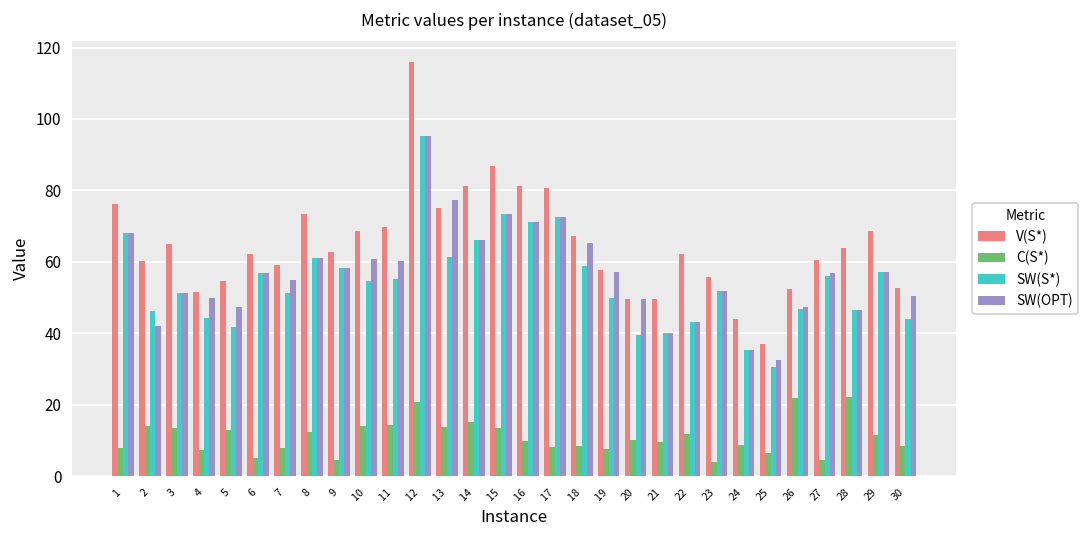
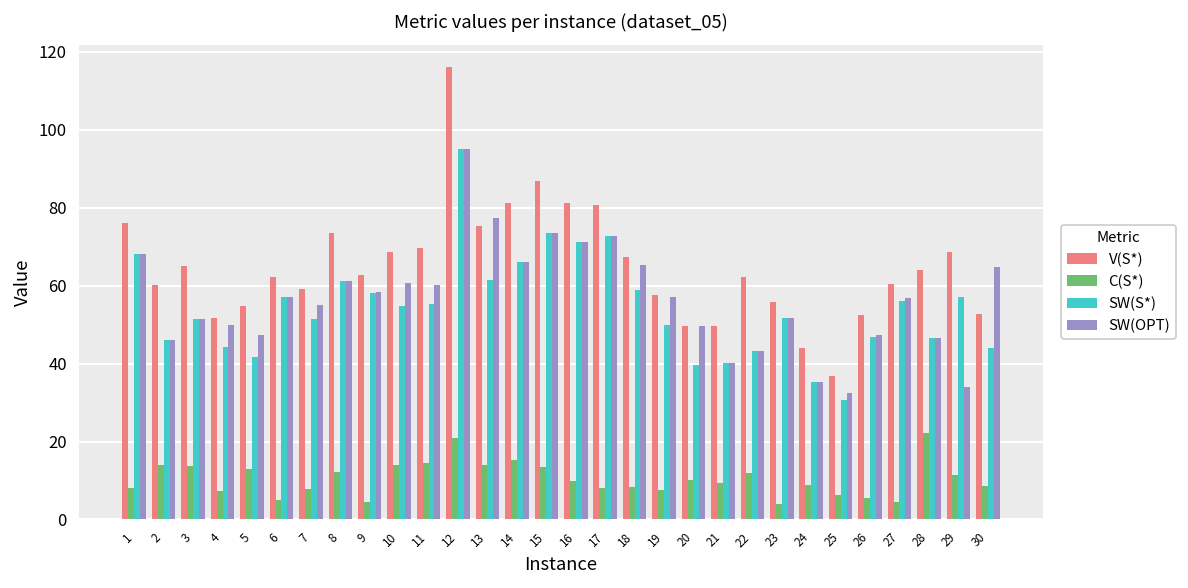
  {
    "V(S*)": {
      "1": 76,
      "2": 60,
      "3": 65,
      "4": 52,
      "5": 55,
      "6": 62,
      "7": 59,
      "8": 73,
      "9": 63,
      "10": 69,
      "11": 70,
      "12": 116,
      "13": 75,
      "14": 81,
      "15": 87,
      "16": 81,
      "17": 81,
      "18": 67,
      "19": 58,
      "20": 50,
      "21": 50,
      "22": 62,
      "23": 56,
      "24": 44,
      "25": 37,
      "26": 52,
      "27": 60,
      "28": 64,
      "29": 69,
      "30": 53
    },
    "C(S*)": {
      "1": 8,
      "2": 14,
      "3": 14,
      "4": 7,
      "5": 13,
      "6": 5,
      "7": 8,
      "8": 12,
      "9": 4,
      "10": 14,
      "11": 14,
      "12": 21,
      "13": 14,
      "14": 15,
      "15": 13,
      "16": 10,
      "17": 8,
      "18": 8,
      "19": 8,
      "20": 10,
      "21": 9,
      "22": 12,
      "23": 4,
      "24": 9,
      "25": 6,
-     "26": 22,
+     "26": 6,
      "27": 4,
      "28": 22,
      "29": 11,
      "30": 9
    },
    "SW(S*)": {
      "1": 68,
      "2": 46,
      "3": 51,
      "4": 44,
      "5": 42,
      "6": 57,
      "7": 51,
      "8": 61,
      "9": 58,
      "10": 55,
      "11": 55,
      "12": 95,
      "13": 61,
      "14": 66,
      "15": 73,
      "16": 71,
      "17": 73,
      "18": 59,
      "19": 50,
      "20": 40,
      "21": 40,
      "22": 43,
      "23": 52,
      "24": 35,
      "25": 31,
      "26": 47,
      "27": 56,
      "28": 46,
      "29": 57,
      "30": 44
    },
    "SW(OPT)": {
      "1": 68,
-     "2": 42,
+     "2": 46,
      "3": 51,
      "4": 50,
      "5": 47,
      "6": 57,
      "7": 55,
      "8": 61,
      "9": 58,
      "10": 61,
      "11": 60,
      "12": 95,
      "13": 77,
      "14": 66,
      "15": 73,
      "16": 71,
      "17": 73,
      "18": 65,
      "19": 57,
      "20": 50,
      "21": 40,
      "22": 43,
      "23": 52,
      "24": 35,
      "25": 32,
      "26": 47,
      "27": 57,
      "28": 46,
-     "29": 57,
-     "30": 51
+     "29": 34,
+     "30": 65
    }
  }
